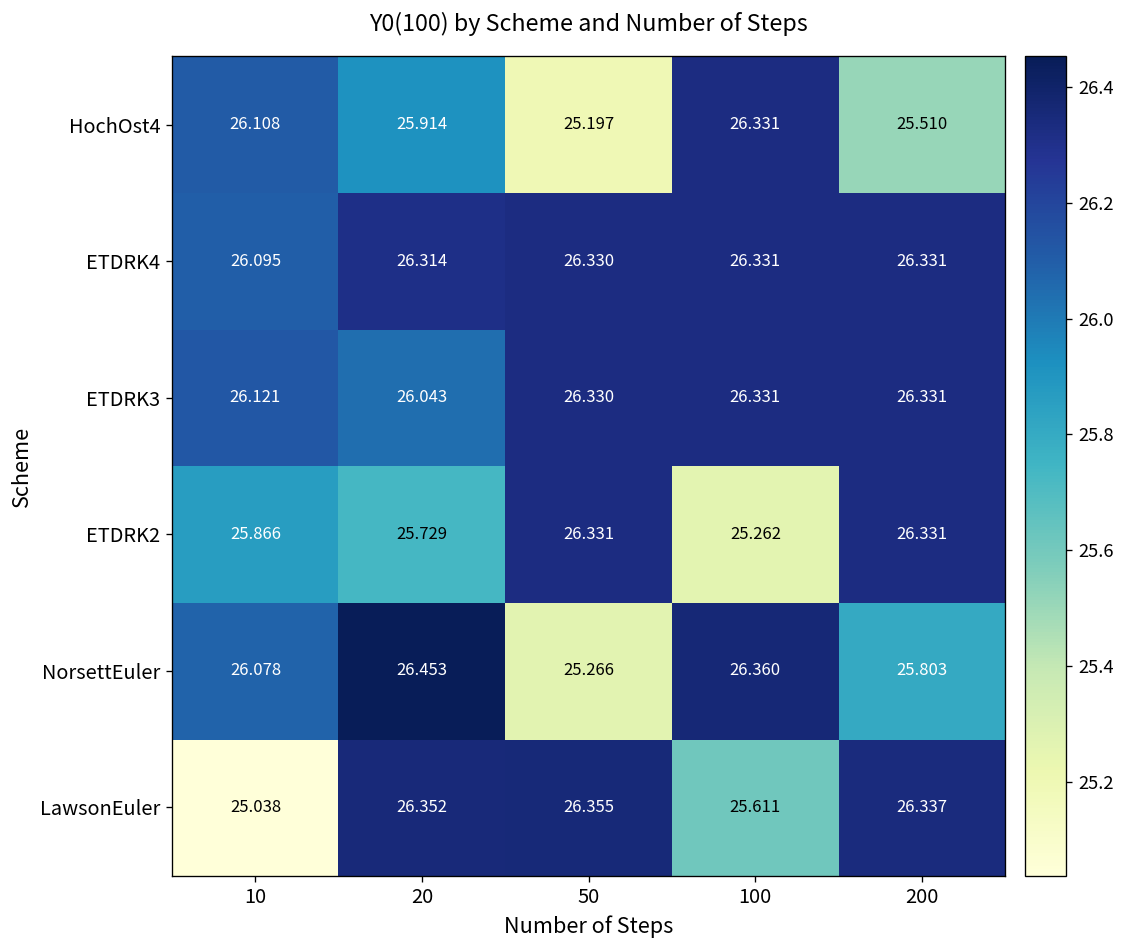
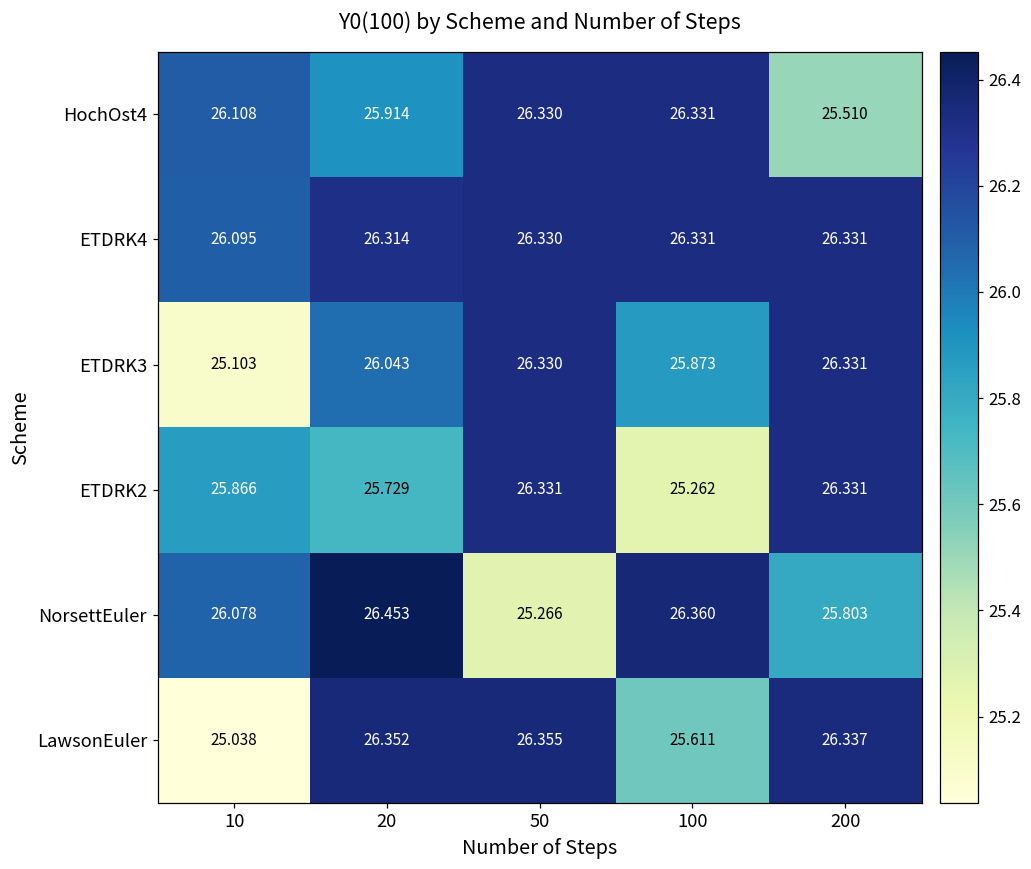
  {
    "HochOst4": {
      "10": 26.108,
      "20": 25.914,
-     "50": 25.197,
+     "50": 26.330,
      "100": 26.331,
      "200": 25.510
    },
    "ETDRK4": {
      "10": 26.095,
      "20": 26.314,
      "50": 26.330,
      "100": 26.331,
      "200": 26.331
    },
    "ETDRK3": {
-     "10": 26.121,
+     "10": 25.103,
      "20": 26.043,
      "50": 26.330,
-     "100": 26.331,
+     "100": 25.873,
      "200": 26.331
    },
    "ETDRK2": {
      "10": 25.866,
      "20": 25.729,
      "50": 26.331,
      "100": 25.262,
      "200": 26.331
    },
    "NorsettEuler": {
      "10": 26.078,
      "20": 26.453,
      "50": 25.266,
      "100": 26.360,
      "200": 25.803
    },
    "LawsonEuler": {
      "10": 25.038,
      "20": 26.352,
      "50": 26.355,
      "100": 25.611,
      "200": 26.337
    }
  }
